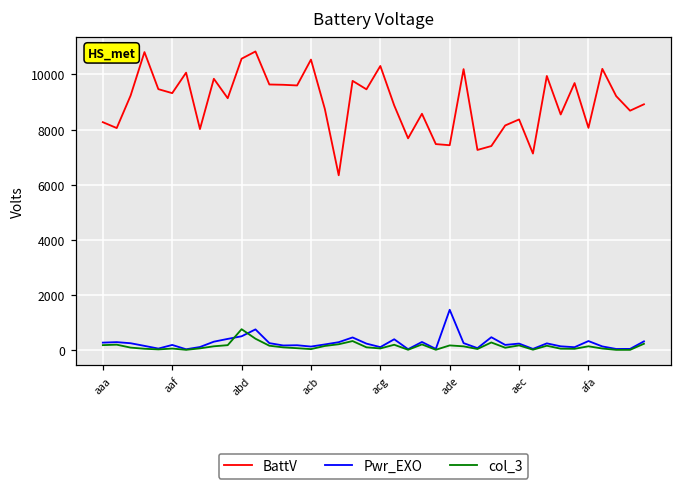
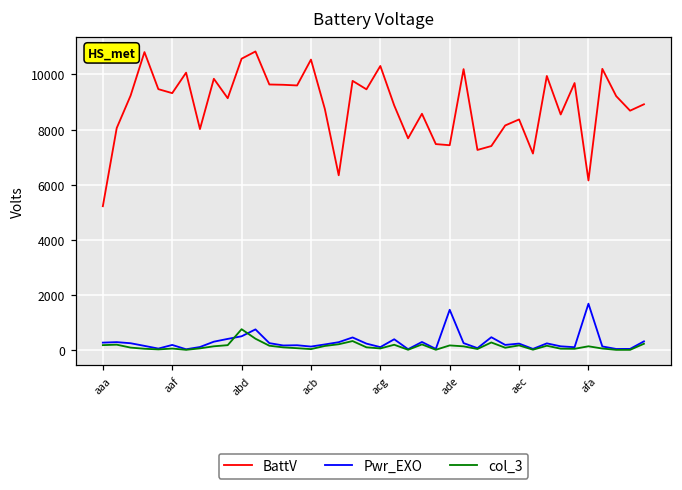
  {
    "BattV": {
-     "aaa": 8300,
+     "aaa": 5200,
      "aaf": 9300,
      "abd": 10600,
      "acb": 10500,
      "acg": 10300,
      "ade": 7400,
      "aec": 8400,
-     "afa": 8100
+     "afa": 6200
    },
    "Pwr_EXO": {
      "aaf": 200,
      "abd": 500,
      "ade": 1500,
-     "afa": 300
+     "afa": 1700
    },
    "col_3": {
      "aaf": 100,
      "abd": 800,
      "ade": 200,
      "afa": 100
    }
  }
